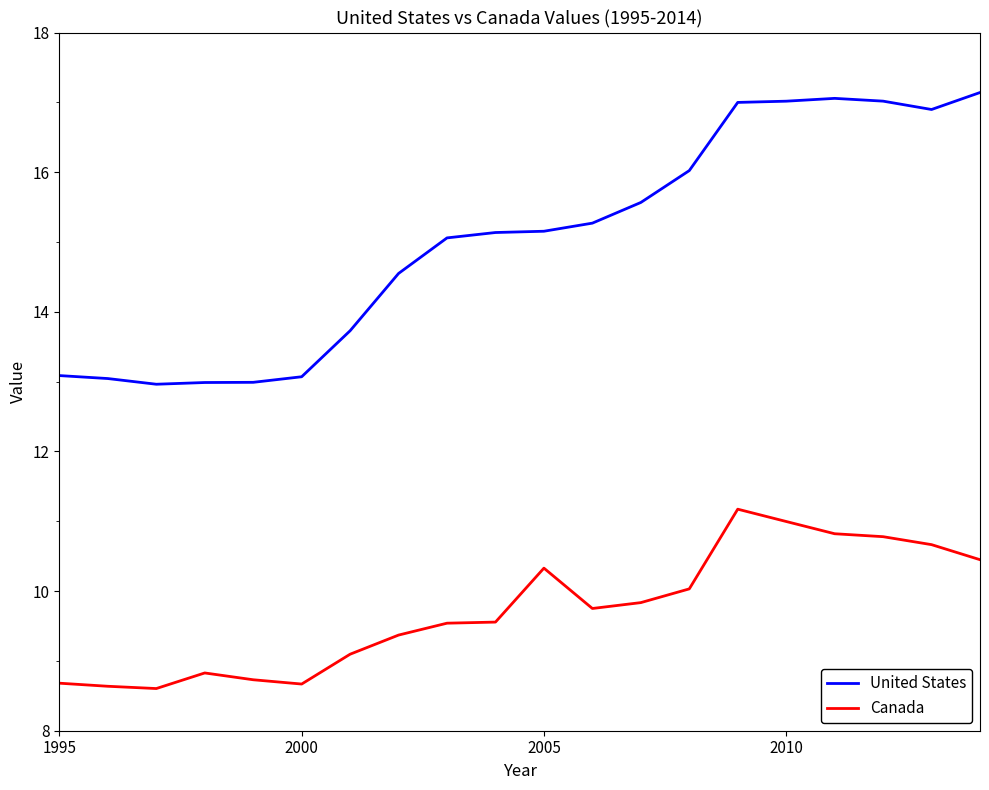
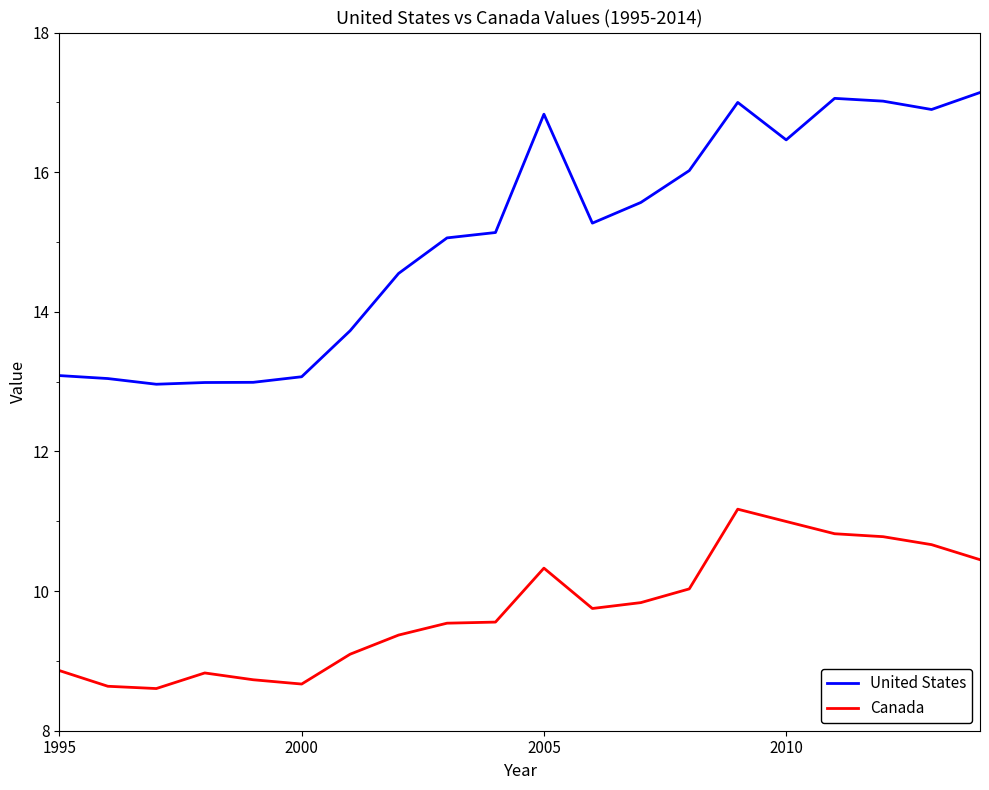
  {
    "United States": {
      "1995": 13.1,
      "2000": 13.1,
-     "2005": 15.2,
-     "2010": 17.0
+     "2005": 16.8,
+     "2010": 16.5
    },
    "Canada": {
-     "1995": 8.7,
+     "1995": 8.9,
      "2000": 8.7,
      "2005": 10.3,
      "2010": 11.0
    }
  }
